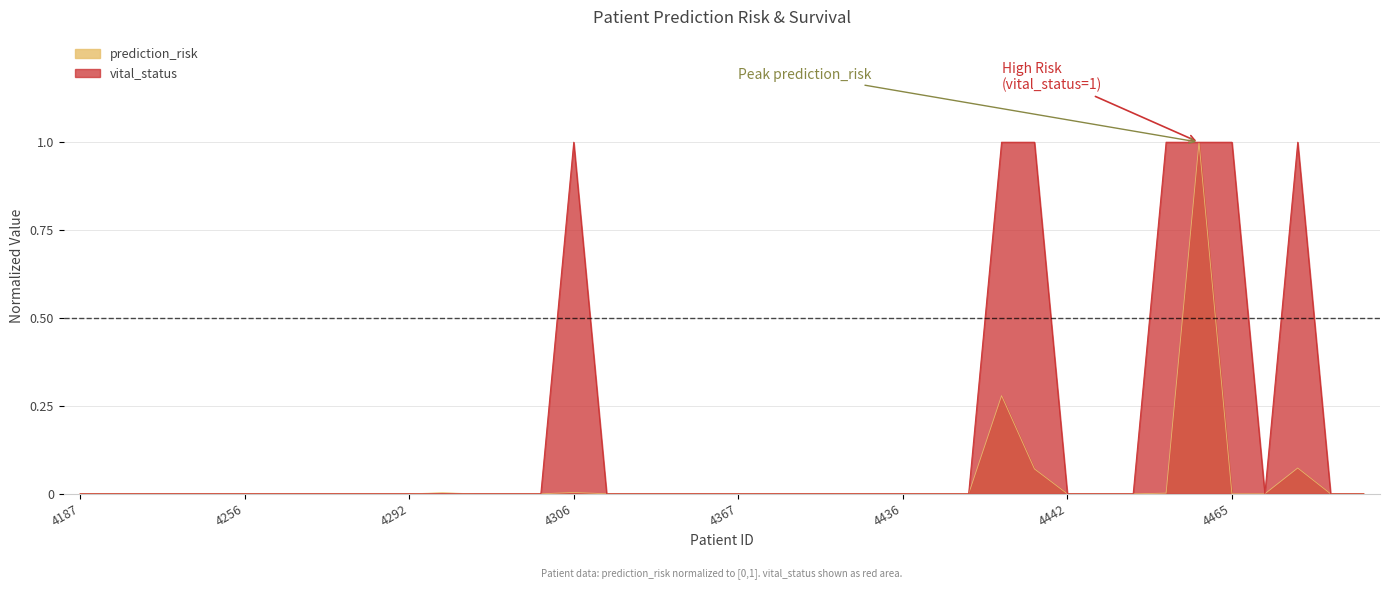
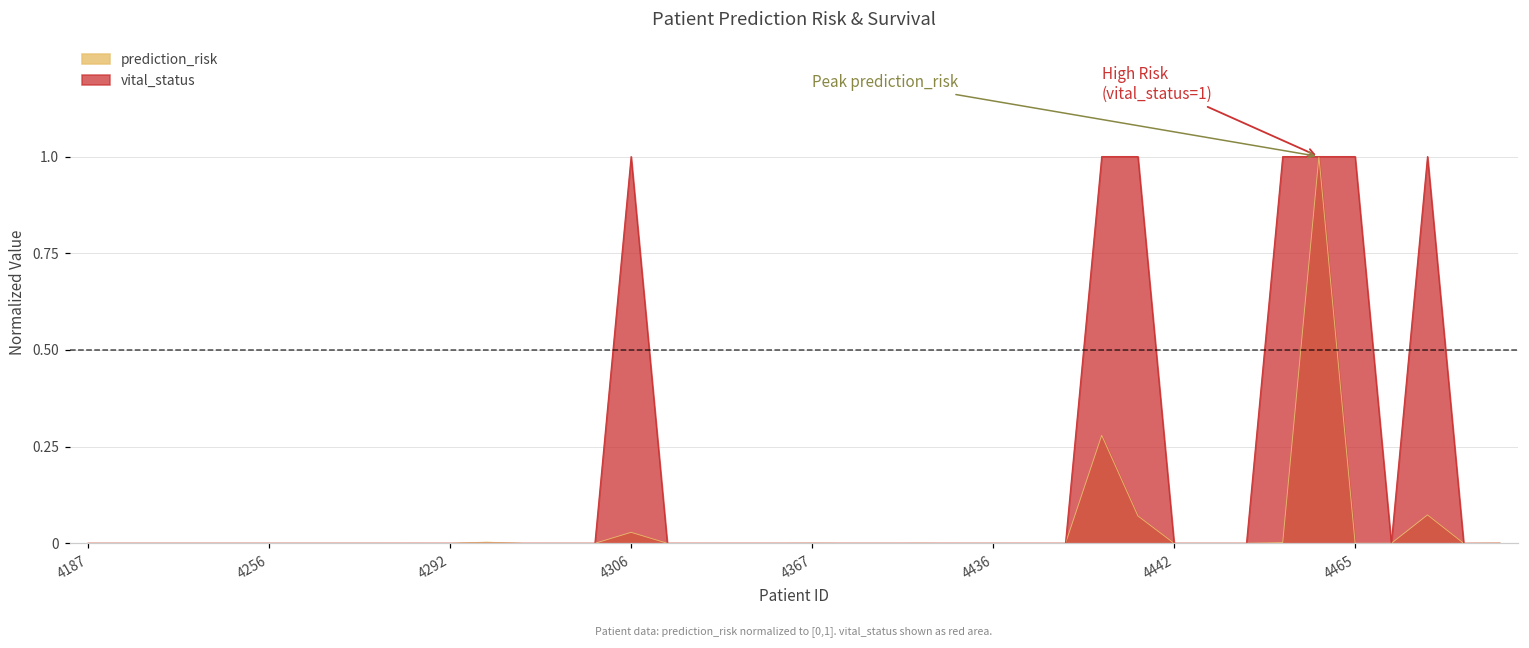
  {
    "prediction_risk": {
-     "4306": 0.00,
+     "4306": 0.03,
      "4465": 0.00
    },
    "vital_status": {
      "4306": 1.00,
      "4465": 1.00
    }
  }
